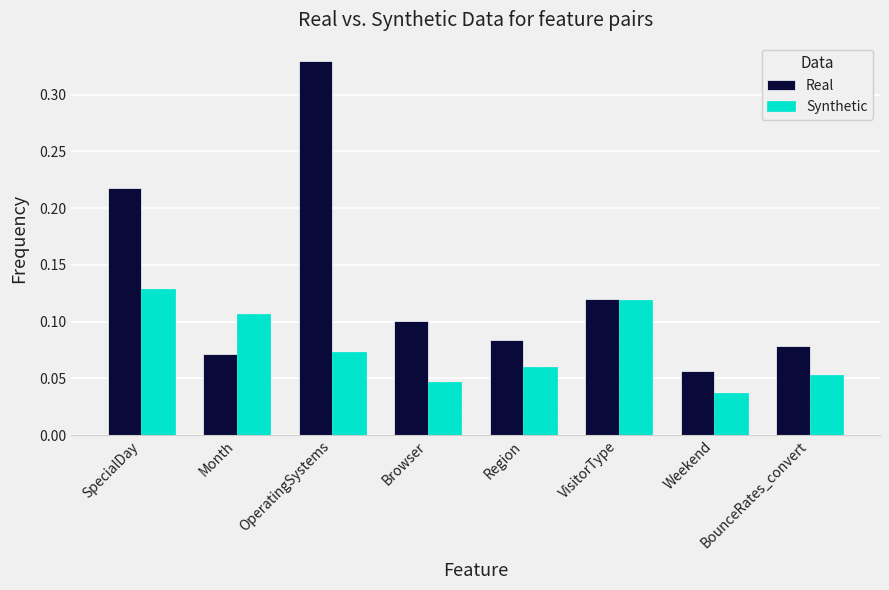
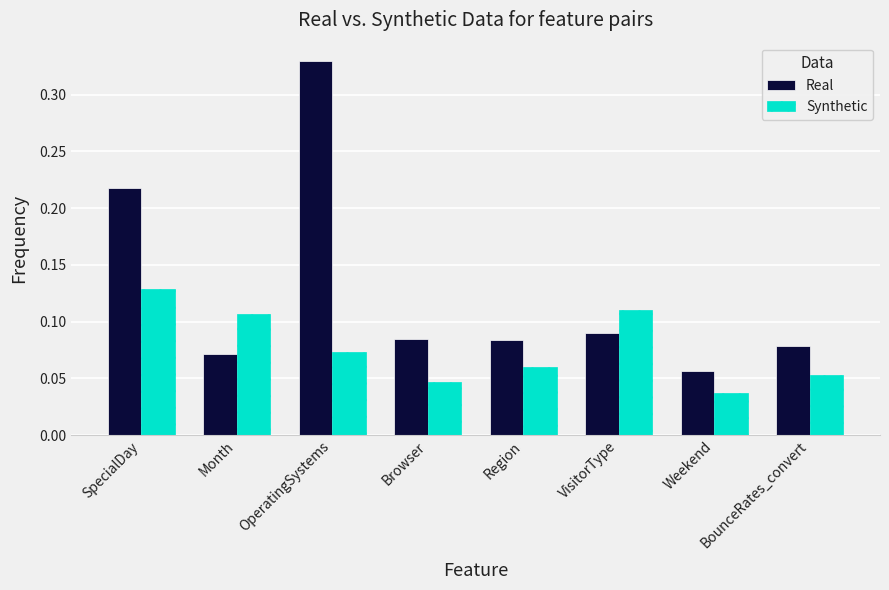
  {
    "Real": {
      "SpecialDay": 0.218,
      "Month": 0.071,
      "OperatingSystems": 0.329,
-     "Browser": 0.101,
+     "Browser": 0.084,
      "Region": 0.083,
-     "VisitorType": 0.120,
+     "VisitorType": 0.090,
      "Weekend": 0.056,
      "BounceRates_convert": 0.078
    },
    "Synthetic": {
      "SpecialDay": 0.128,
      "Month": 0.107,
      "OperatingSystems": 0.073,
      "Browser": 0.046,
      "Region": 0.060,
-     "VisitorType": 0.119,
+     "VisitorType": 0.110,
      "Weekend": 0.037,
      "BounceRates_convert": 0.053
    }
  }
